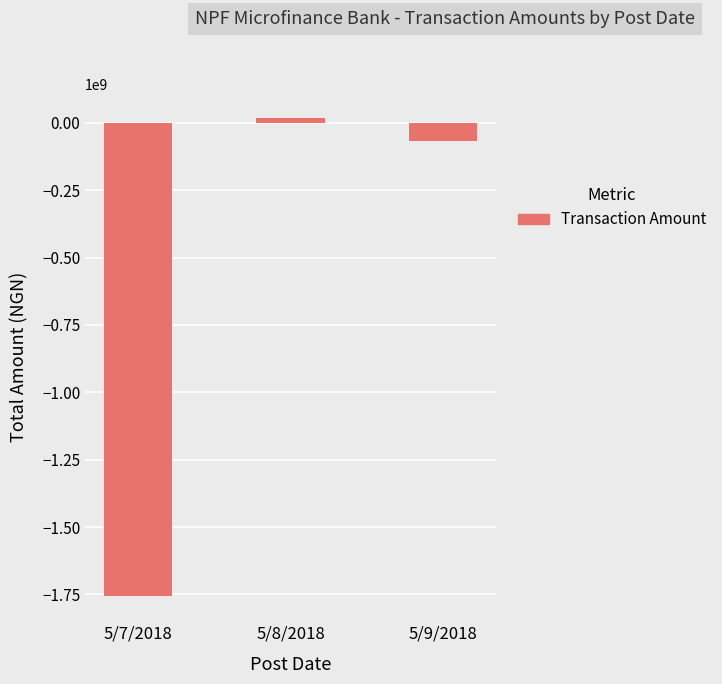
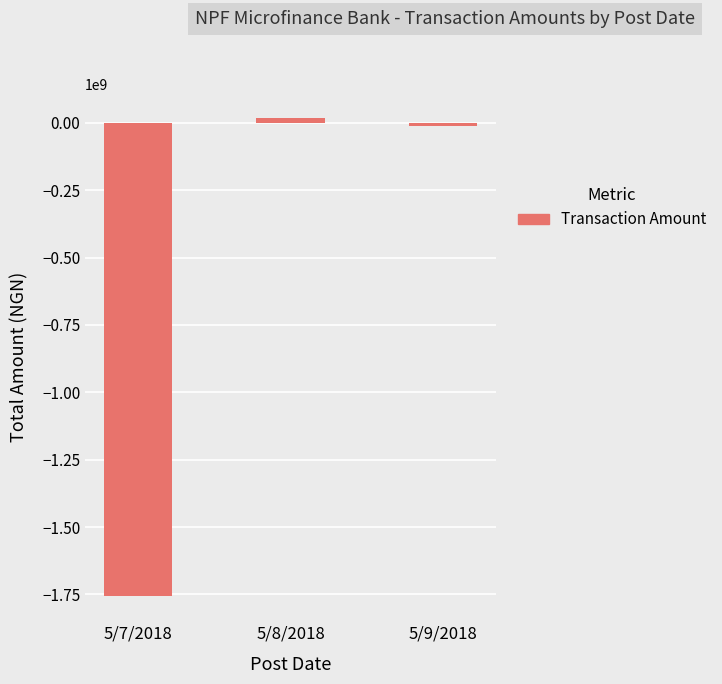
  {
    "5/7/2018": -1760000000,
    "5/8/2018": 20000000,
-   "5/9/2018": -70000000
+   "5/9/2018": -10000000
  }
